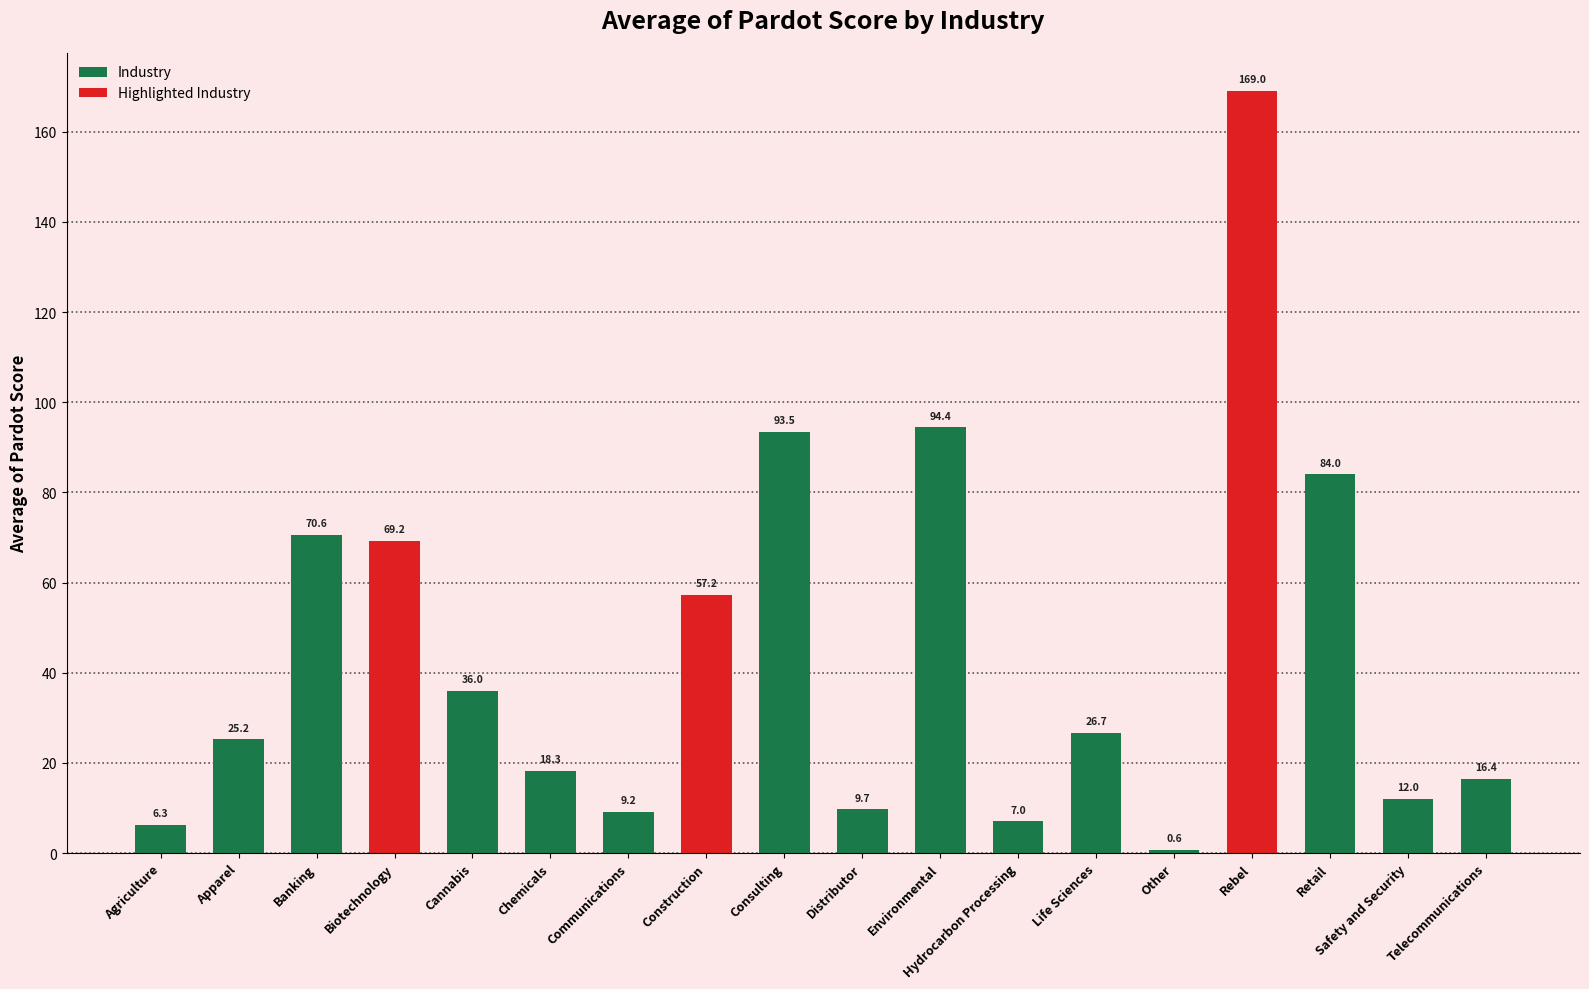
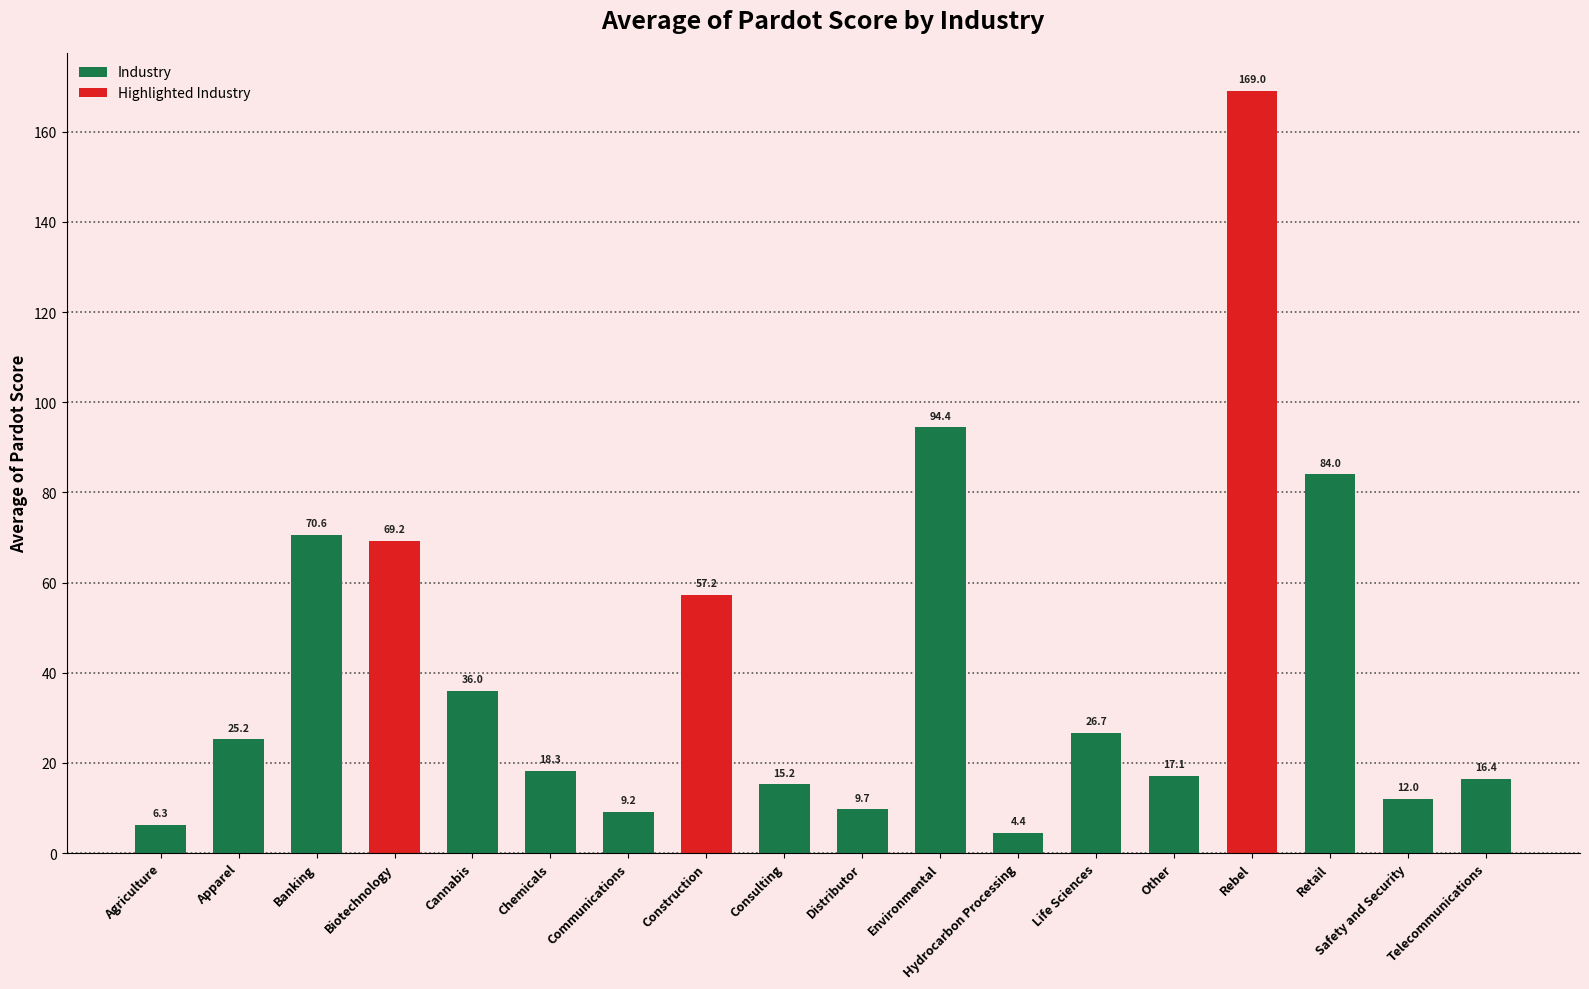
  {
    "Agriculture": 6.3,
    "Apparel": 25.2,
    "Banking": 70.6,
    "Biotechnology": 69.2,
    "Cannabis": 36.0,
    "Chemicals": 18.3,
    "Communications": 9.2,
    "Construction": 57.2,
-   "Consulting": 93.5,
+   "Consulting": 15.2,
    "Distributor": 9.7,
    "Environmental": 94.4,
-   "Hydrocarbon Processing": 7.0,
+   "Hydrocarbon Processing": 4.4,
    "Life Sciences": 26.7,
-   "Other": 0.6,
+   "Other": 17.1,
    "Rebel": 169.0,
    "Retail": 84.0,
    "Safety and Security": 12.0,
    "Telecommunications": 16.4
  }
